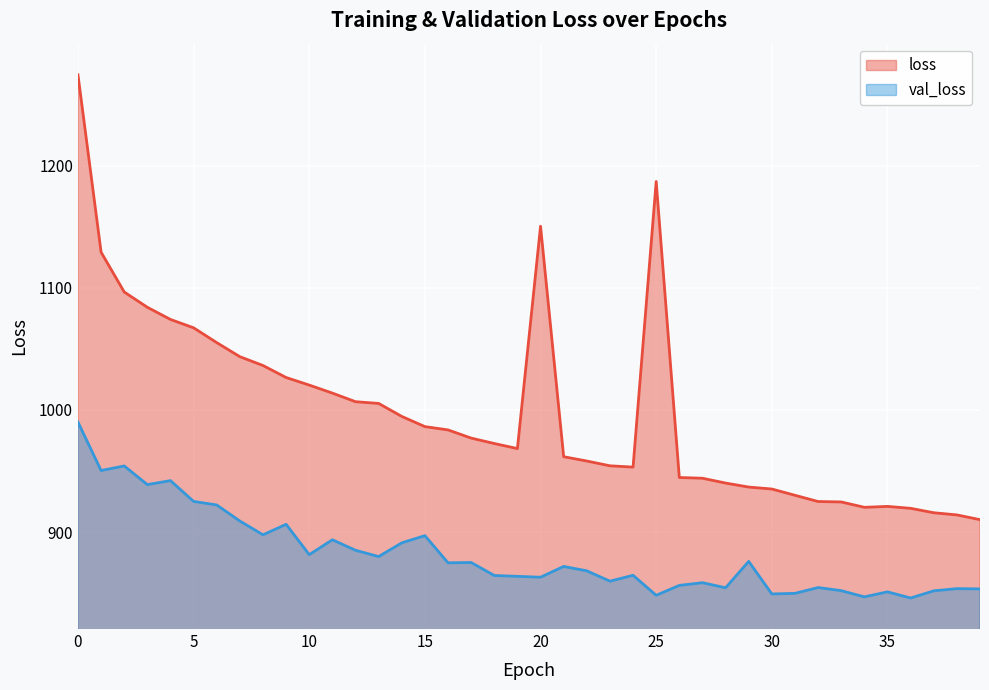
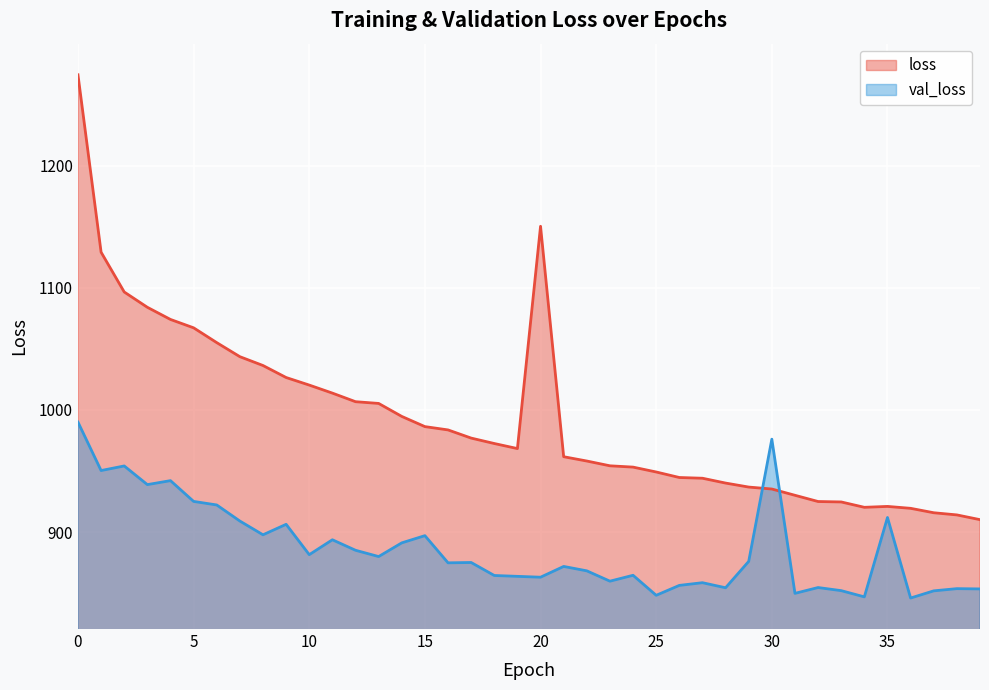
  {
    "loss": {
      "0": 1274,
      "5": 1067,
      "10": 1020,
      "15": 986,
      "20": 1150,
-     "25": 1187,
+     "25": 949,
      "30": 935,
      "35": 921
    },
    "val_loss": {
      "0": 990,
      "5": 925,
      "10": 881,
      "15": 897,
      "20": 863,
      "25": 848,
-     "30": 849,
-     "35": 851
+     "30": 976,
+     "35": 912
    }
  }
